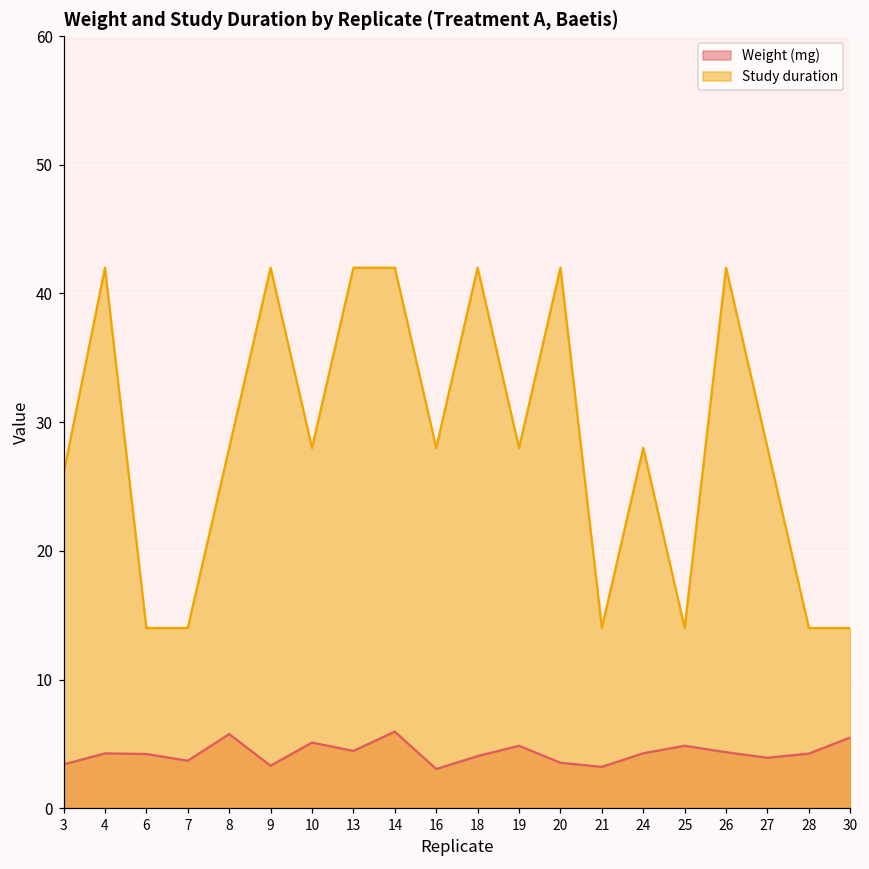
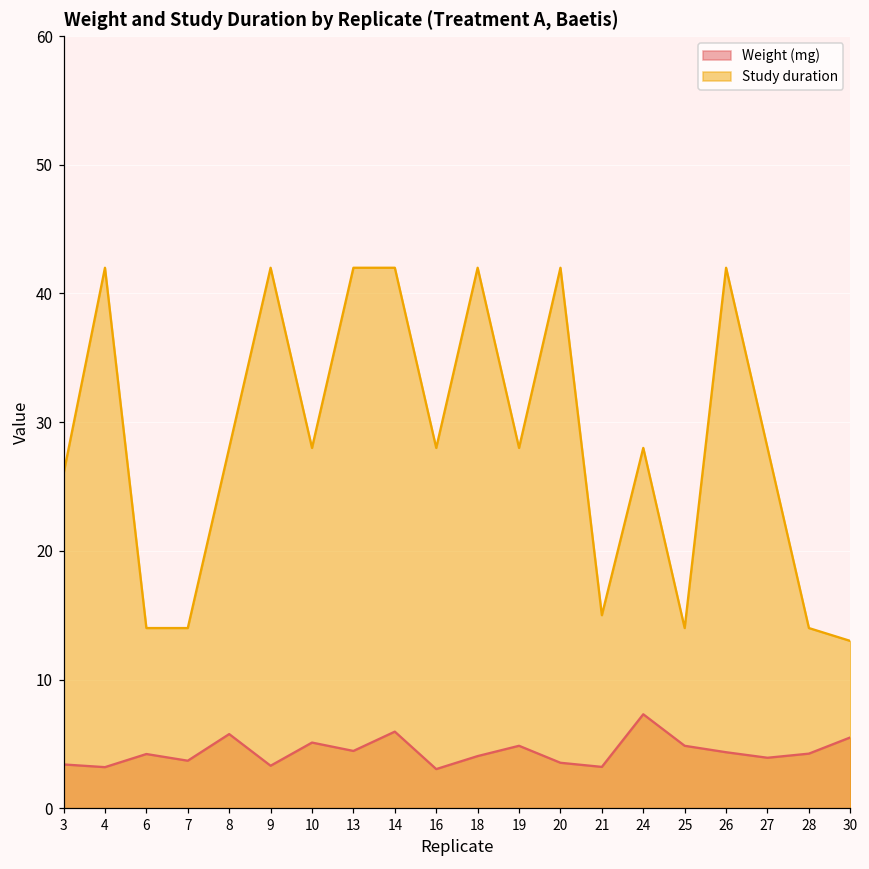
  {
    "Weight (mg)": {
      "3": 3.4,
-     "4": 4.3,
+     "4": 3.2,
      "6": 4.2,
      "7": 3.7,
      "8": 5.8,
      "9": 3.3,
      "10": 5.1,
      "13": 4.5,
      "14": 6.0,
      "16": 3.0,
      "18": 4.1,
      "19": 4.9,
      "20": 3.5,
      "21": 3.2,
-     "24": 4.3,
+     "24": 7.3,
      "25": 4.9,
      "26": 4.4,
      "27": 3.9,
      "28": 4.2,
      "30": 5.5
    },
    "Study duration": {
      "3": 26,
      "4": 42,
      "6": 14,
      "7": 14,
      "8": 28,
      "9": 42,
      "10": 28,
      "13": 42,
      "14": 42,
      "16": 28,
      "18": 42,
      "19": 28,
      "20": 42,
-     "21": 14,
+     "21": 15,
      "24": 28,
      "25": 14,
      "26": 42,
      "27": 28,
      "28": 14,
-     "30": 14
+     "30": 13
    }
  }
